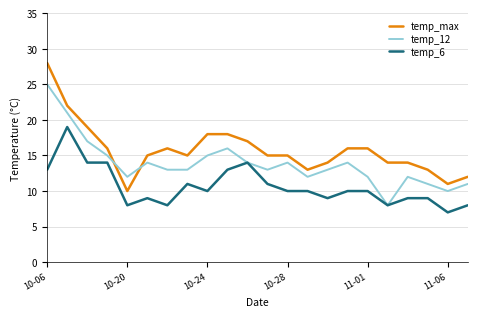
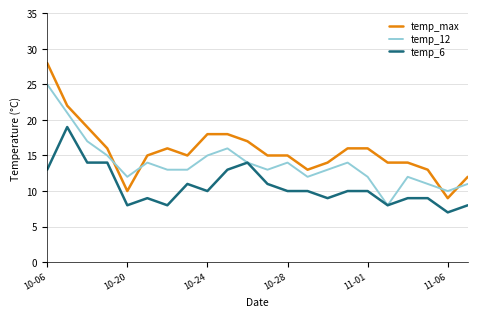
  {
    "temp_max": {
      "10-06": 28,
      "10-20": 10,
      "10-24": 18,
      "10-28": 15,
      "11-01": 16,
-     "11-06": 11
+     "11-06": 9
    },
    "temp_12": {
      "10-06": 25,
      "10-20": 12,
      "10-24": 15,
      "10-28": 14,
      "11-01": 12,
      "11-06": 10
    },
    "temp_6": {
      "10-06": 13,
      "10-20": 8,
      "10-24": 10,
      "10-28": 10,
      "11-01": 10,
      "11-06": 7
    }
  }
